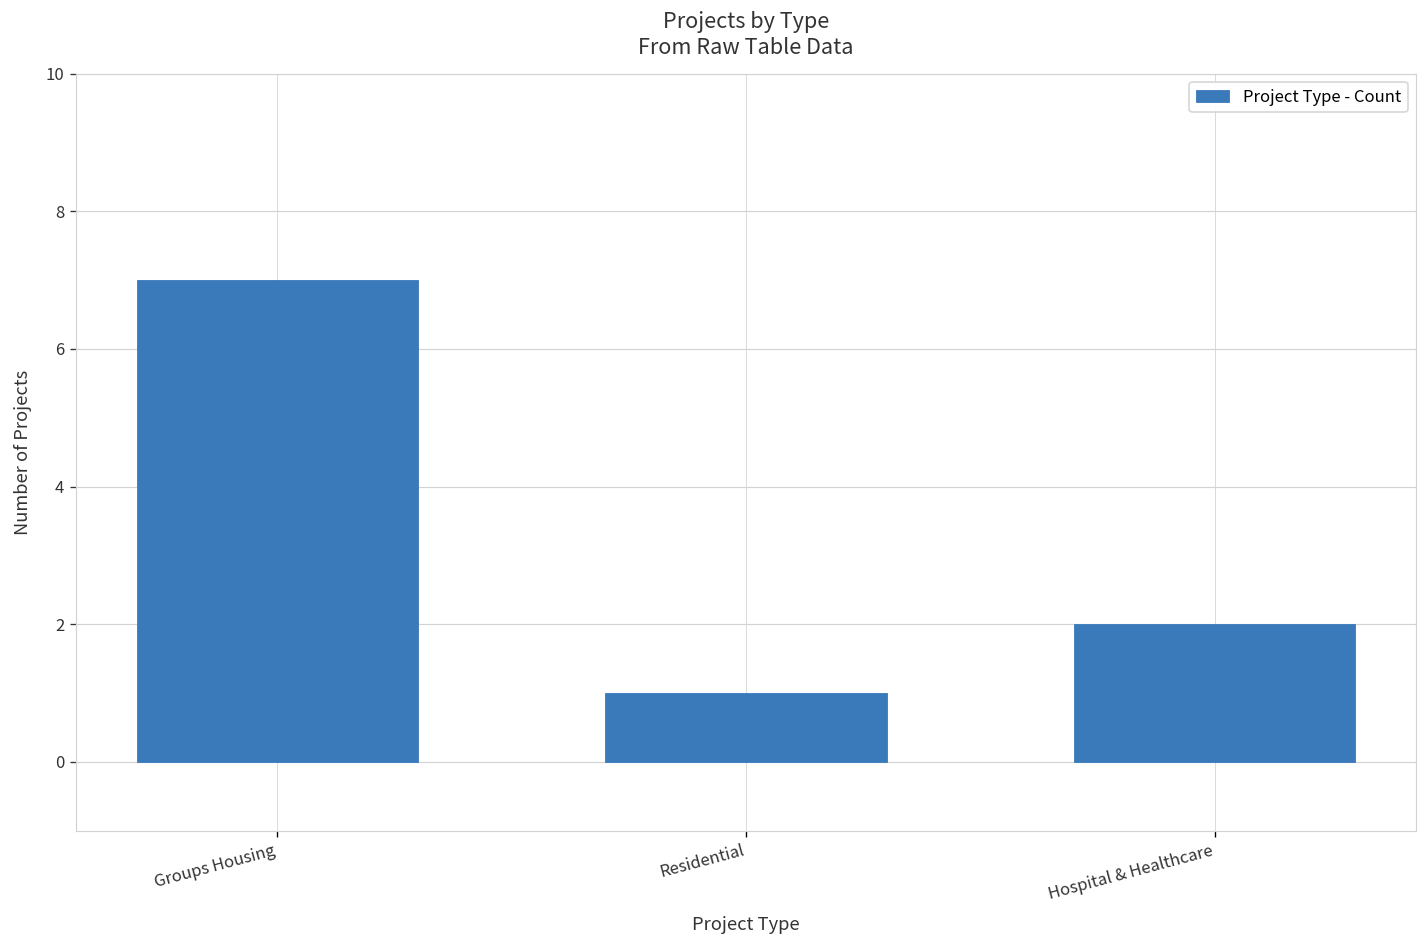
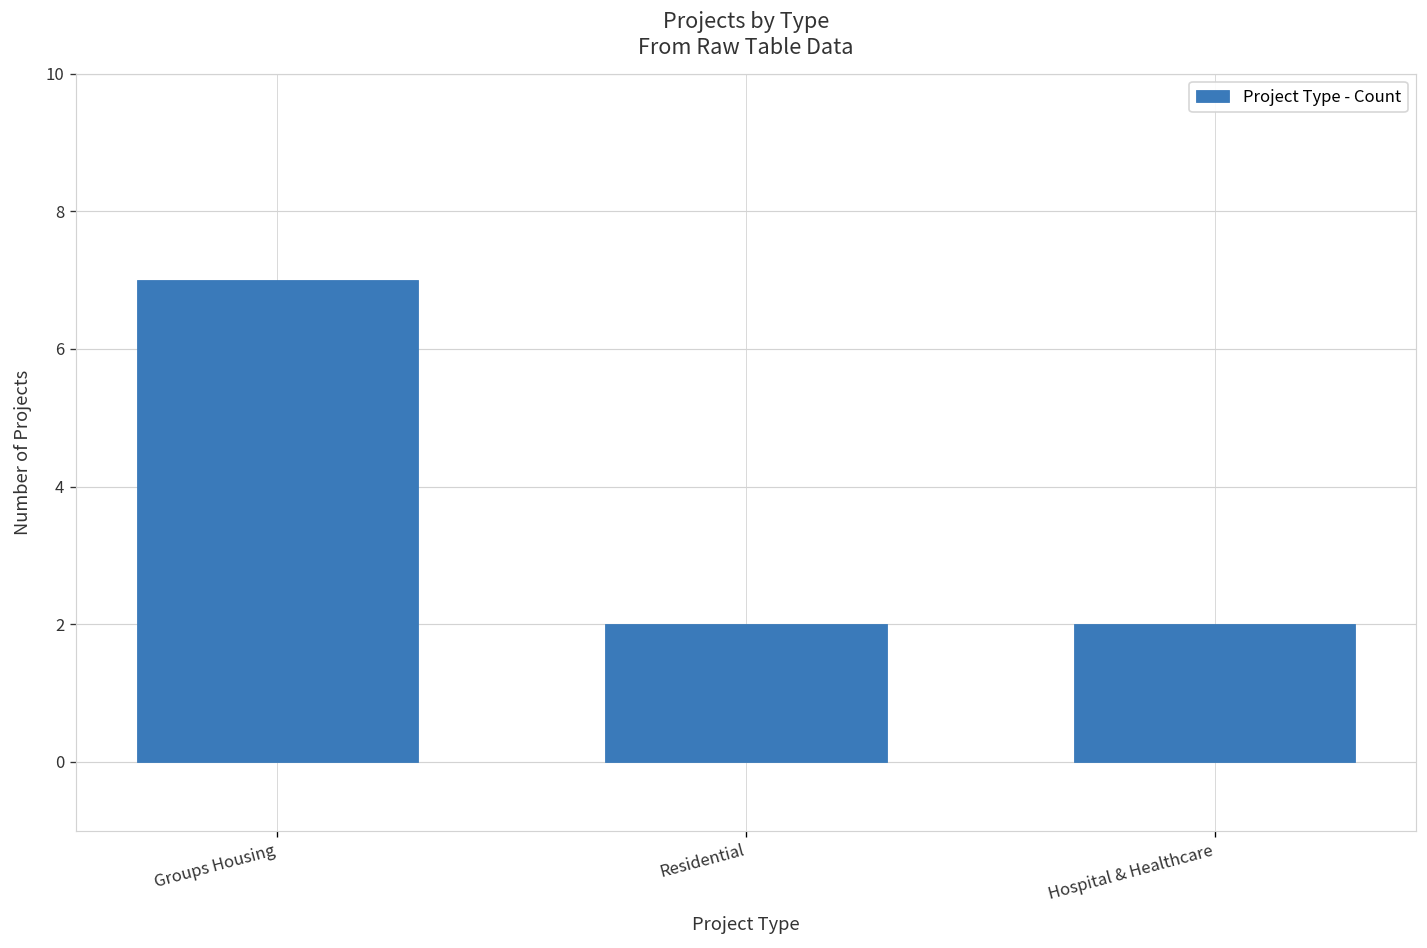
  {
    "Groups Housing": 7,
-   "Residential": 1,
+   "Residential": 2,
    "Hospital & Healthcare": 2
  }
